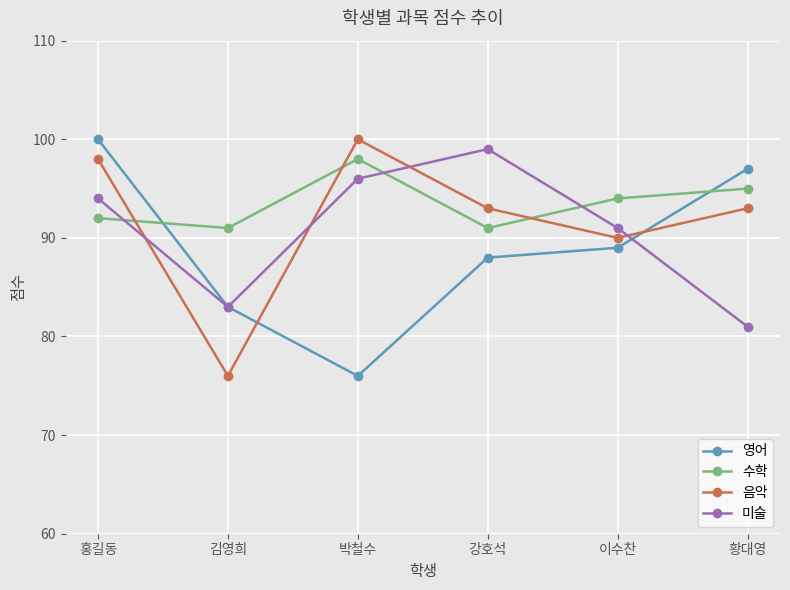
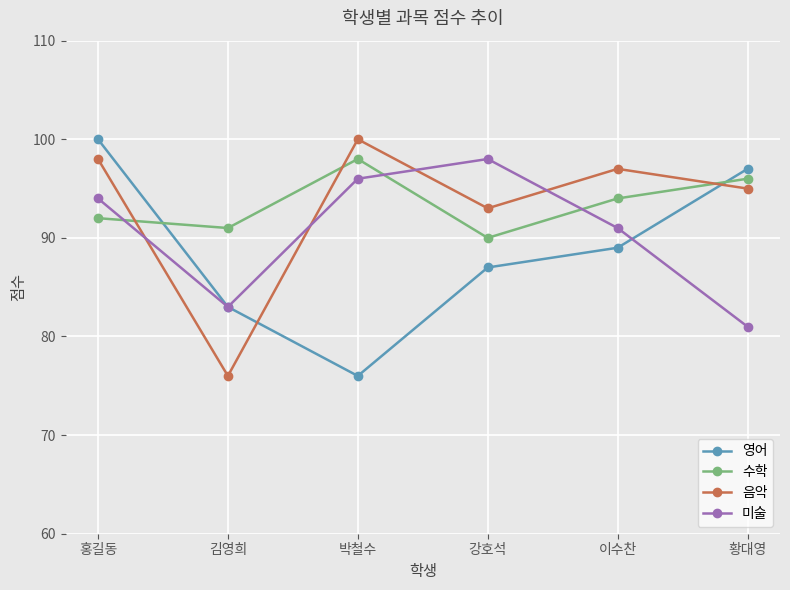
  {
    "영어": {
      "홍길동": 100,
      "박철수": 76,
-     "강호석": 88,
+     "강호석": 87,
      "이수찬": 89,
      "황대영": 97
    },
    "수학": {
      "홍길동": 92,
      "김영희": 91,
      "박철수": 98,
-     "강호석": 91,
+     "강호석": 90,
      "이수찬": 94,
-     "황대영": 95
+     "황대영": 96
    },
    "음악": {
      "홍길동": 98,
      "김영희": 76,
      "박철수": 100,
      "강호석": 93,
-     "이수찬": 90,
-     "황대영": 93
+     "이수찬": 97,
+     "황대영": 95
    },
    "미술": {
      "홍길동": 94,
      "박철수": 96,
-     "강호석": 99,
+     "강호석": 98,
      "이수찬": 91,
      "황대영": 81
    }
  }
